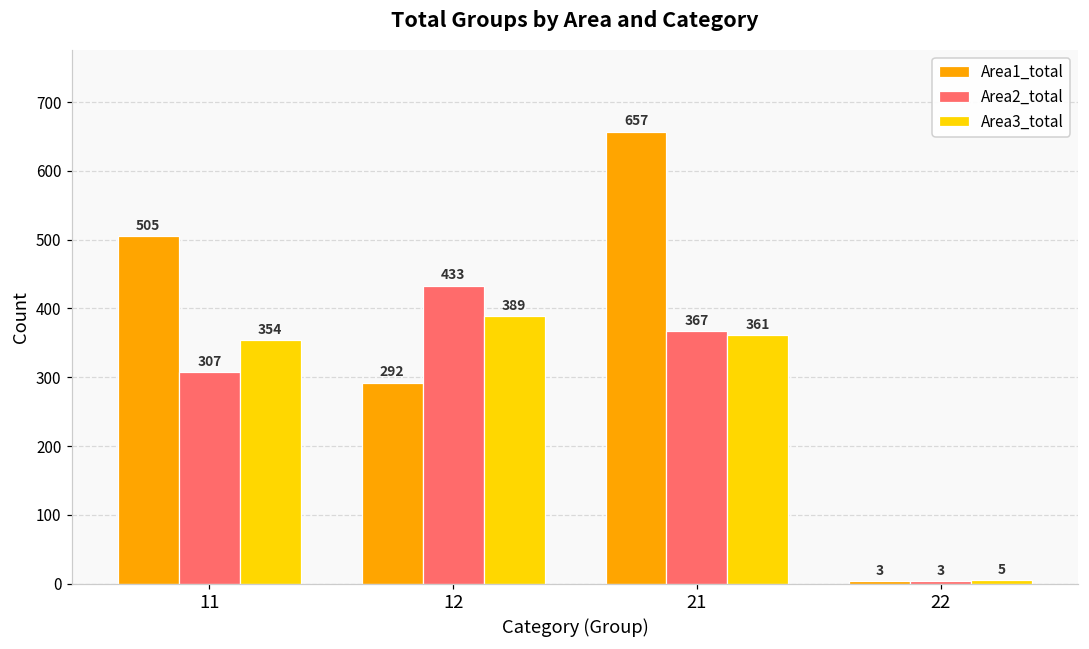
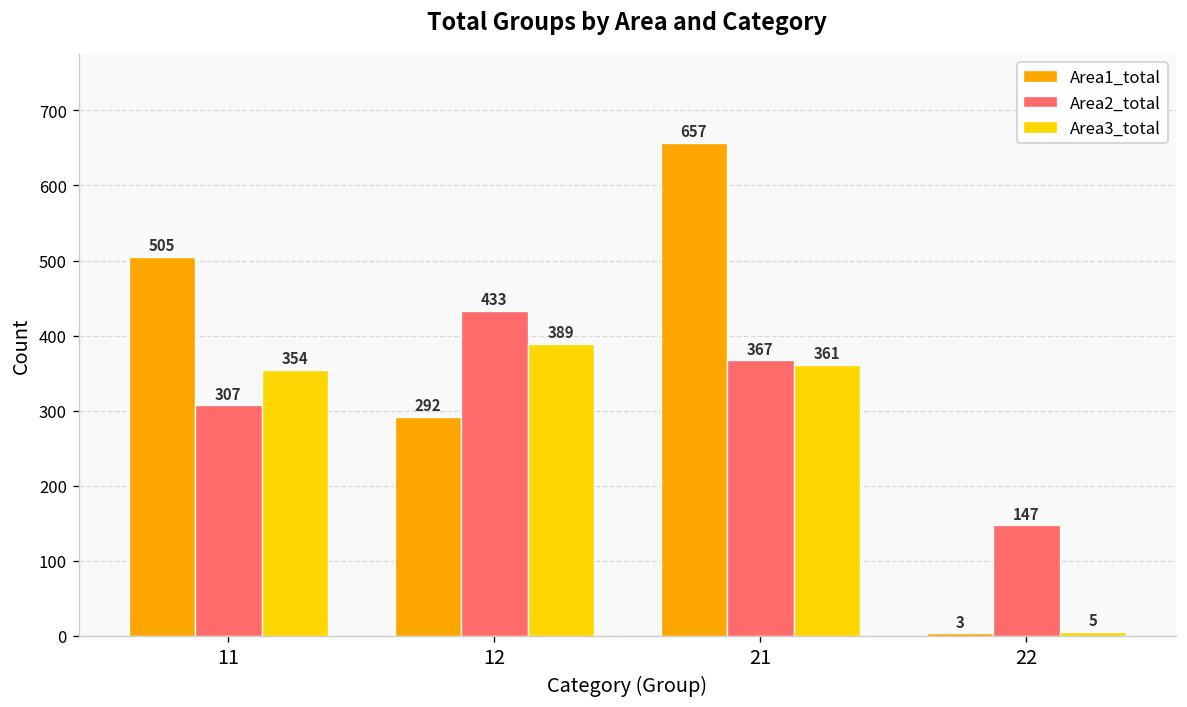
  {
    "Area2_total": {
      "11": 307,
      "12": 433,
      "21": 367,
-     "22": 3
+     "22": 147
    }
  }
